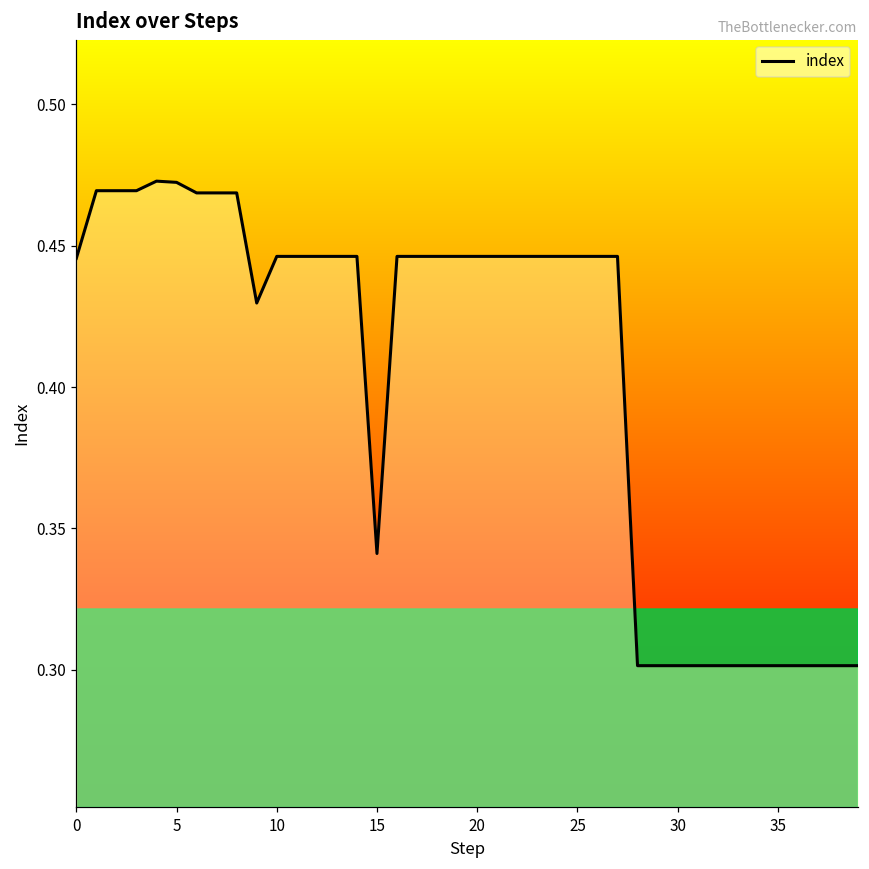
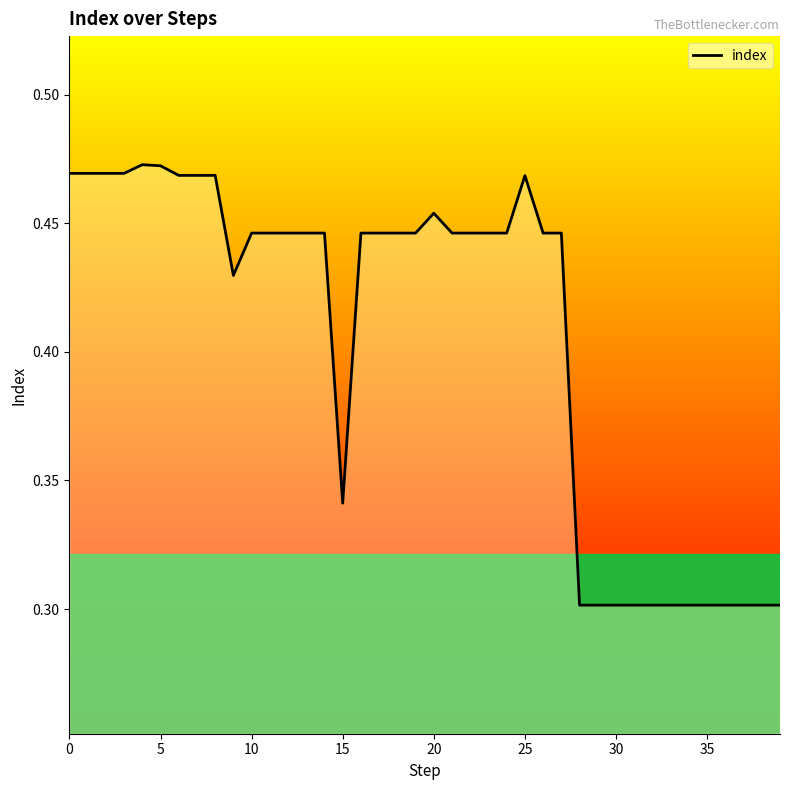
  {
-   "0": 0.446,
+   "0": 0.469,
    "5": 0.472,
    "10": 0.446,
    "15": 0.341,
-   "20": 0.446,
-   "25": 0.446
+   "20": 0.454,
+   "25": 0.469
  }
